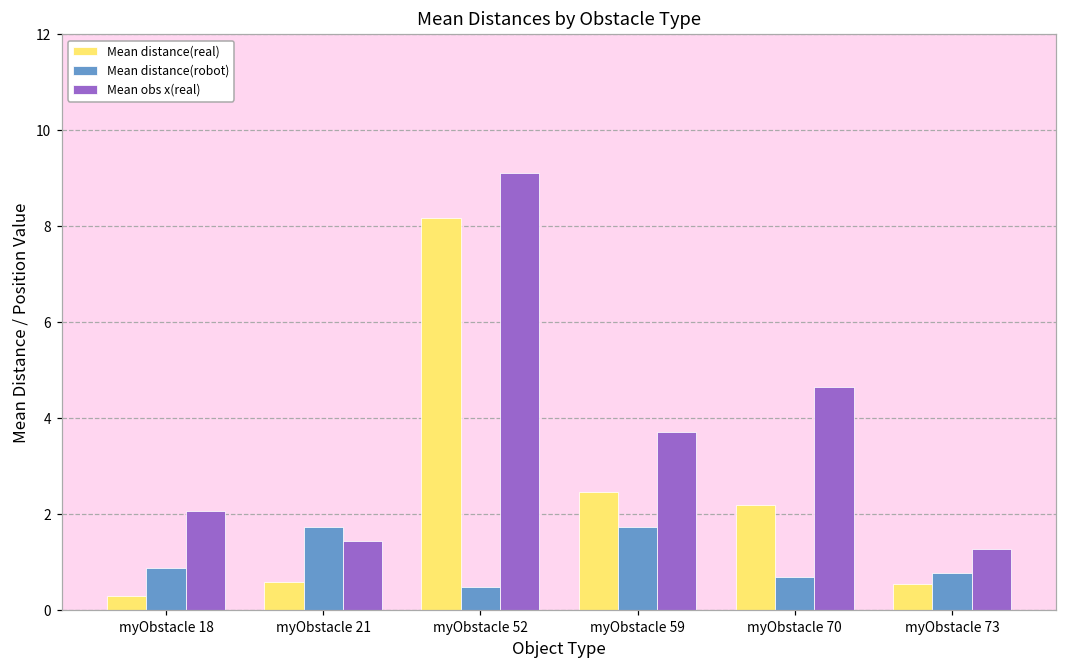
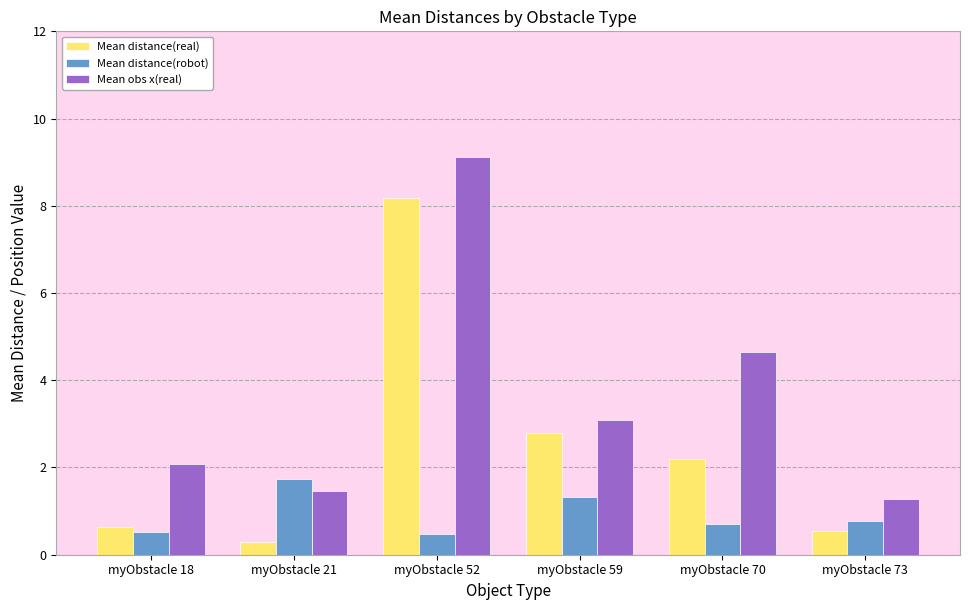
  {
    "Mean distance(real)": {
-     "myObstacle 18": 0.3,
-     "myObstacle 21": 0.6,
+     "myObstacle 18": 0.6,
+     "myObstacle 21": 0.3,
      "myObstacle 52": 8.2,
-     "myObstacle 59": 2.5,
+     "myObstacle 59": 2.8,
      "myObstacle 70": 2.2,
      "myObstacle 73": 0.6
    },
    "Mean distance(robot)": {
-     "myObstacle 18": 0.9,
+     "myObstacle 18": 0.5,
      "myObstacle 21": 1.7,
      "myObstacle 52": 0.5,
-     "myObstacle 59": 1.7,
+     "myObstacle 59": 1.3,
      "myObstacle 70": 0.7,
      "myObstacle 73": 0.8
    },
    "Mean obs x(real)": {
      "myObstacle 18": 2.1,
      "myObstacle 21": 1.5,
      "myObstacle 52": 9.1,
-     "myObstacle 59": 3.7,
+     "myObstacle 59": 3.1,
      "myObstacle 70": 4.7,
      "myObstacle 73": 1.3
    }
  }
